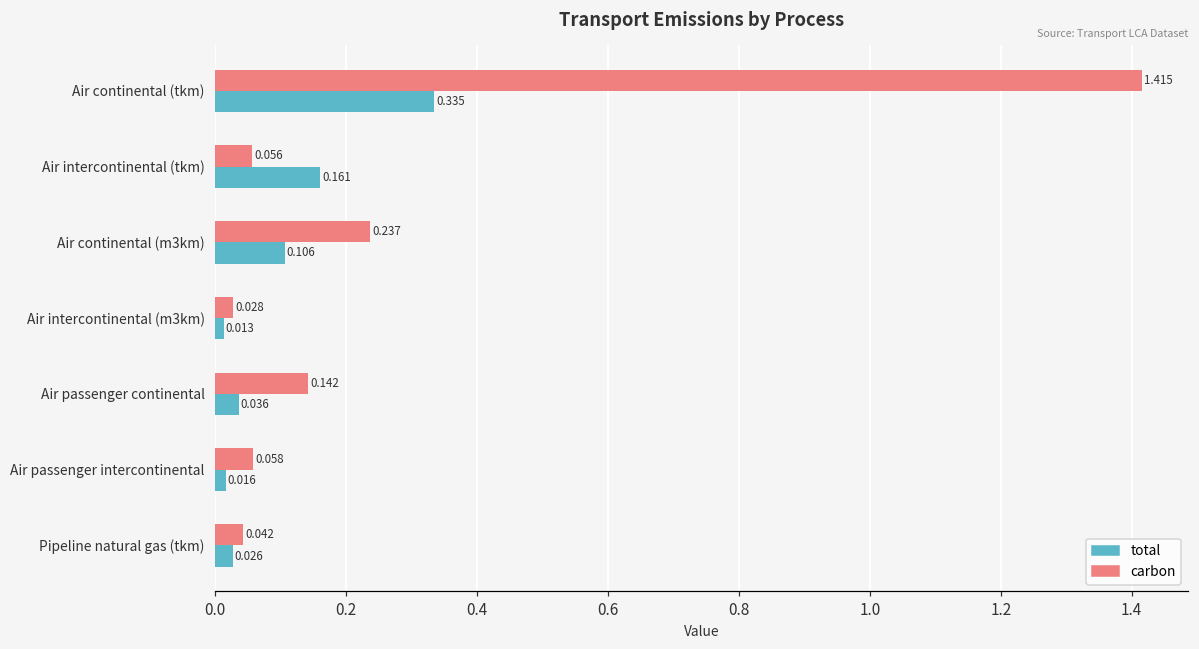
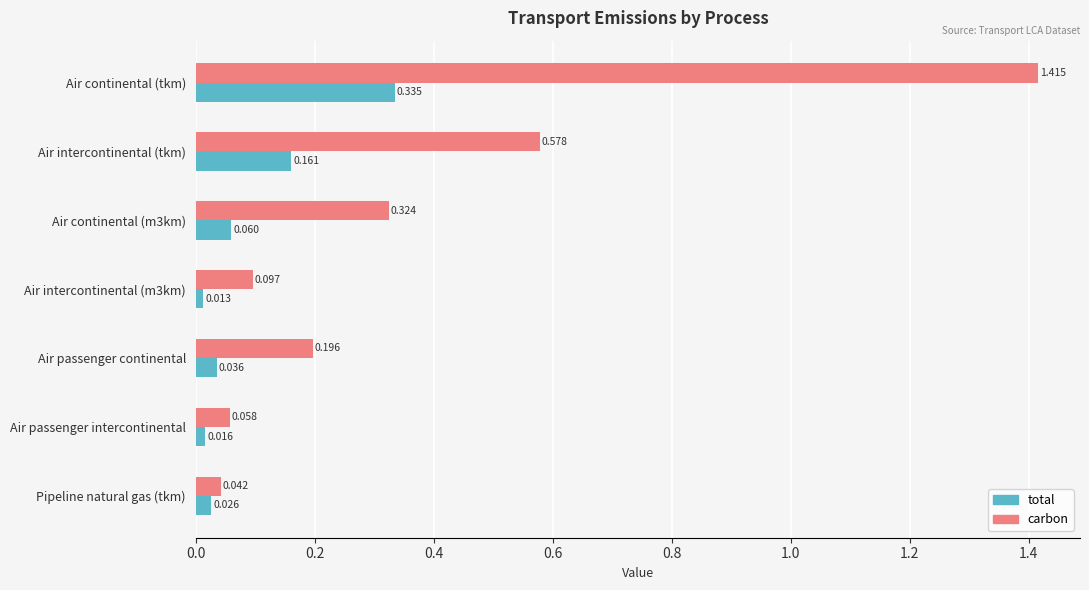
  {
    "total": {
      "Air continental (tkm)": 0.335,
      "Air intercontinental (tkm)": 0.161,
-     "Air continental (m3km)": 0.106,
+     "Air continental (m3km)": 0.060,
      "Air intercontinental (m3km)": 0.013,
      "Air passenger continental": 0.036,
      "Air passenger intercontinental": 0.016,
      "Pipeline natural gas (tkm)": 0.026
    },
    "carbon": {
      "Air continental (tkm)": 1.415,
-     "Air intercontinental (tkm)": 0.056,
-     "Air continental (m3km)": 0.237,
-     "Air intercontinental (m3km)": 0.028,
-     "Air passenger continental": 0.142,
+     "Air intercontinental (tkm)": 0.578,
+     "Air continental (m3km)": 0.324,
+     "Air intercontinental (m3km)": 0.097,
+     "Air passenger continental": 0.196,
      "Air passenger intercontinental": 0.058,
      "Pipeline natural gas (tkm)": 0.042
    }
  }
